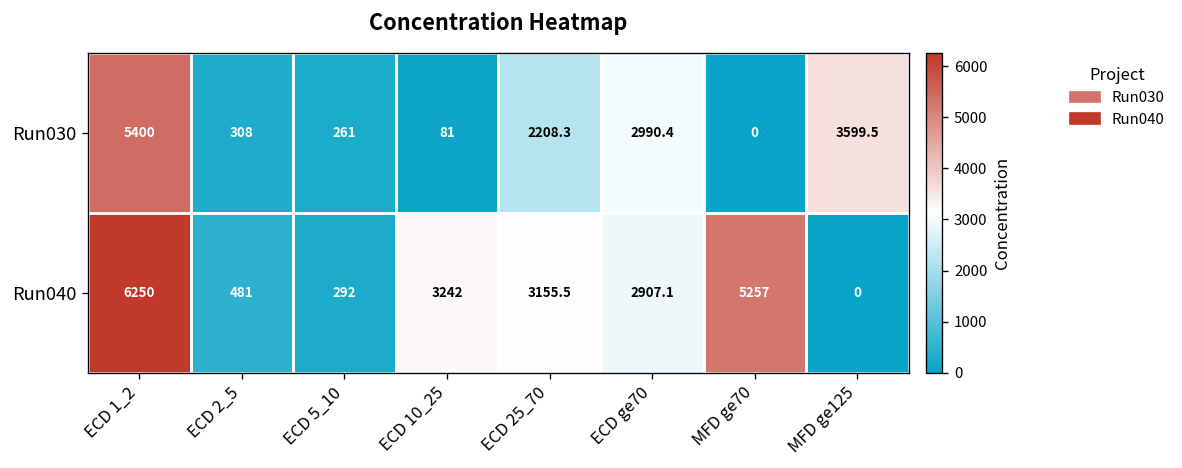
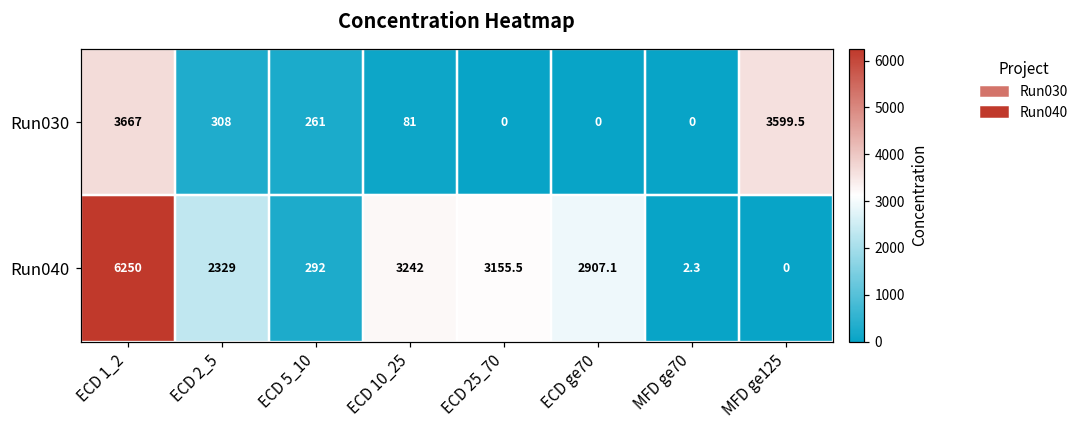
  {
    "Run030": {
-     "ECD 1_2": 5400,
+     "ECD 1_2": 3667,
      "ECD 2_5": 308,
      "ECD 5_10": 261,
      "ECD 10_25": 81,
-     "ECD 25_70": 2208.3,
-     "ECD ge70": 2990.4,
+     "ECD 25_70": 0,
+     "ECD ge70": 0,
      "MFD ge70": 0,
      "MFD ge125": 3599.5
    },
    "Run040": {
      "ECD 1_2": 6250,
-     "ECD 2_5": 481,
+     "ECD 2_5": 2329,
      "ECD 5_10": 292,
      "ECD 10_25": 3242,
      "ECD 25_70": 3155.5,
      "ECD ge70": 2907.1,
-     "MFD ge70": 5257,
+     "MFD ge70": 2.3,
      "MFD ge125": 0
    }
  }
